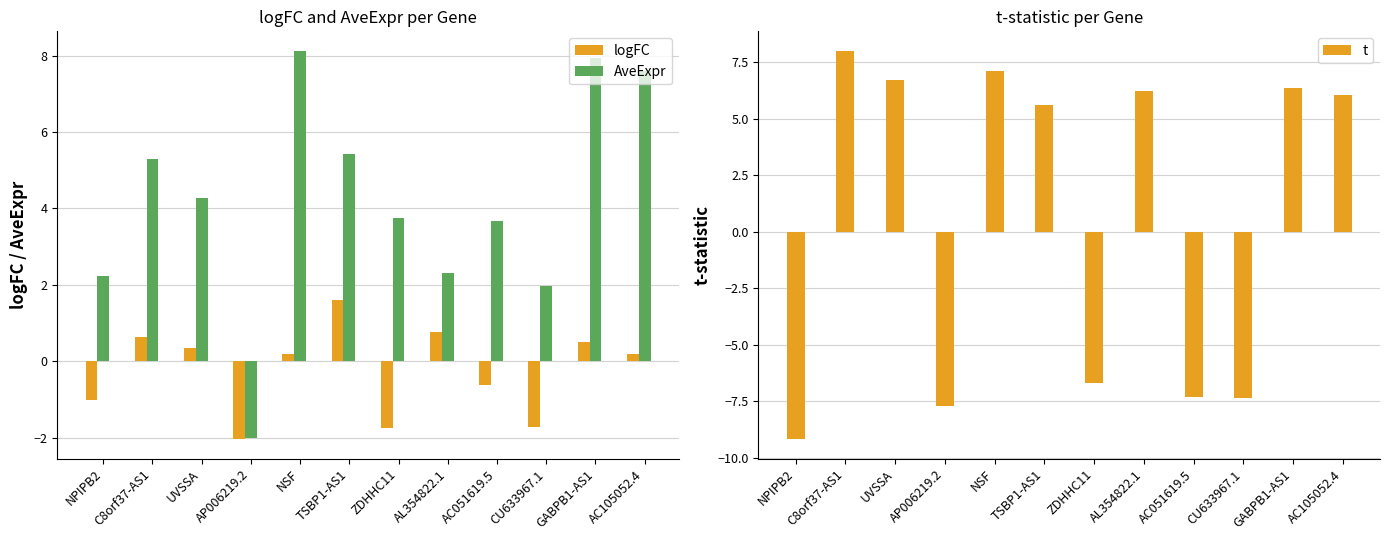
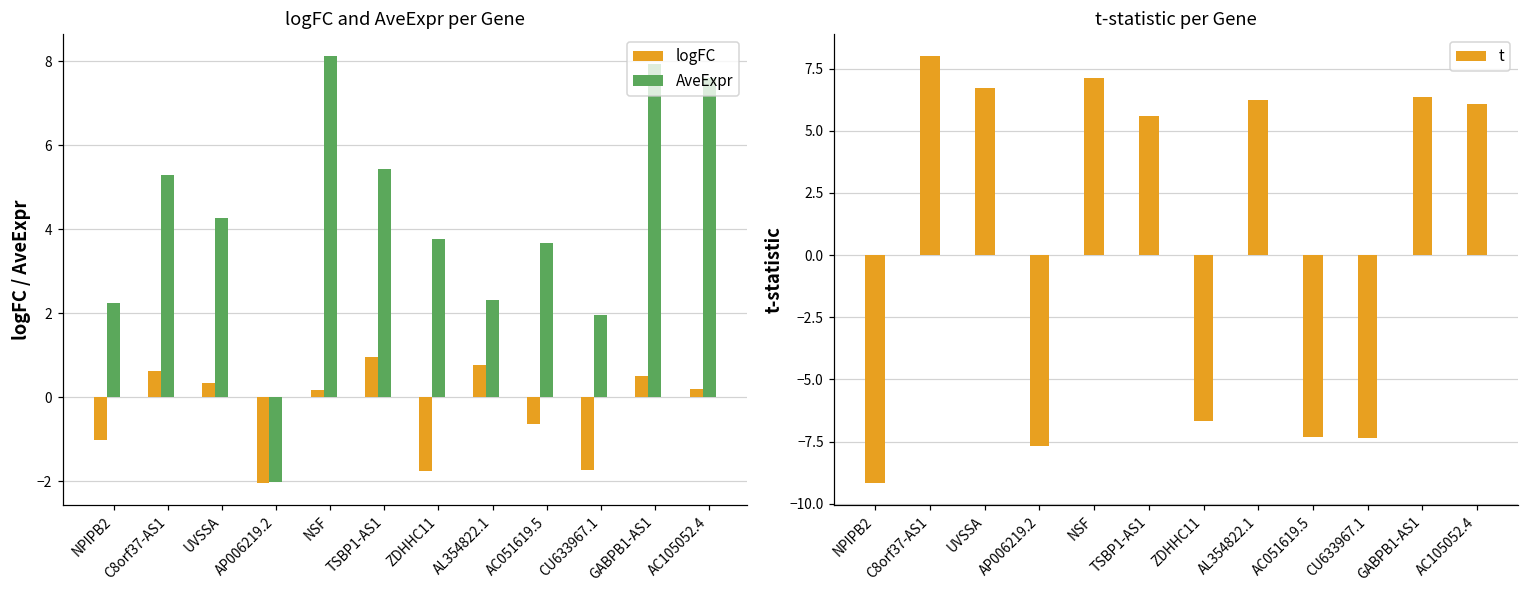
  {
    "logFC and AveExpr per Gene": {
      "logFC": {
        "NPIPB2": -1.0,
        "C8orf37-AS1": 0.6,
        "UVSSA": 0.3,
        "AP006219.2": -2.0,
        "NSF": 0.2,
-       "TSBP1-AS1": 1.6,
+       "TSBP1-AS1": 1.0,
        "ZDHHC11": -1.7,
        "AL354822.1": 0.8,
        "AC051619.5": -0.6,
        "CU633967.1": -1.7,
        "GABPB1-AS1": 0.5,
        "AC105052.4": 0.2
      },
      "AveExpr": {
        "NPIPB2": 2.2,
        "C8orf37-AS1": 5.3,
        "UVSSA": 4.3,
        "AP006219.2": -2.0,
        "NSF": 8.1,
        "TSBP1-AS1": 5.4,
        "ZDHHC11": 3.8,
        "AL354822.1": 2.3,
        "AC051619.5": 3.7,
        "CU633967.1": 2.0
      }
    },
    "t-statistic per Gene": {
      "NPIPB2": -9.2,
      "C8orf37-AS1": 8.0,
      "UVSSA": 6.7,
      "AP006219.2": -7.7,
      "NSF": 7.1,
      "TSBP1-AS1": 5.6,
      "ZDHHC11": -6.7,
      "AL354822.1": 6.2,
      "AC051619.5": -7.3,
      "CU633967.1": -7.4,
      "GABPB1-AS1": 6.4,
      "AC105052.4": 6.1
    }
  }
